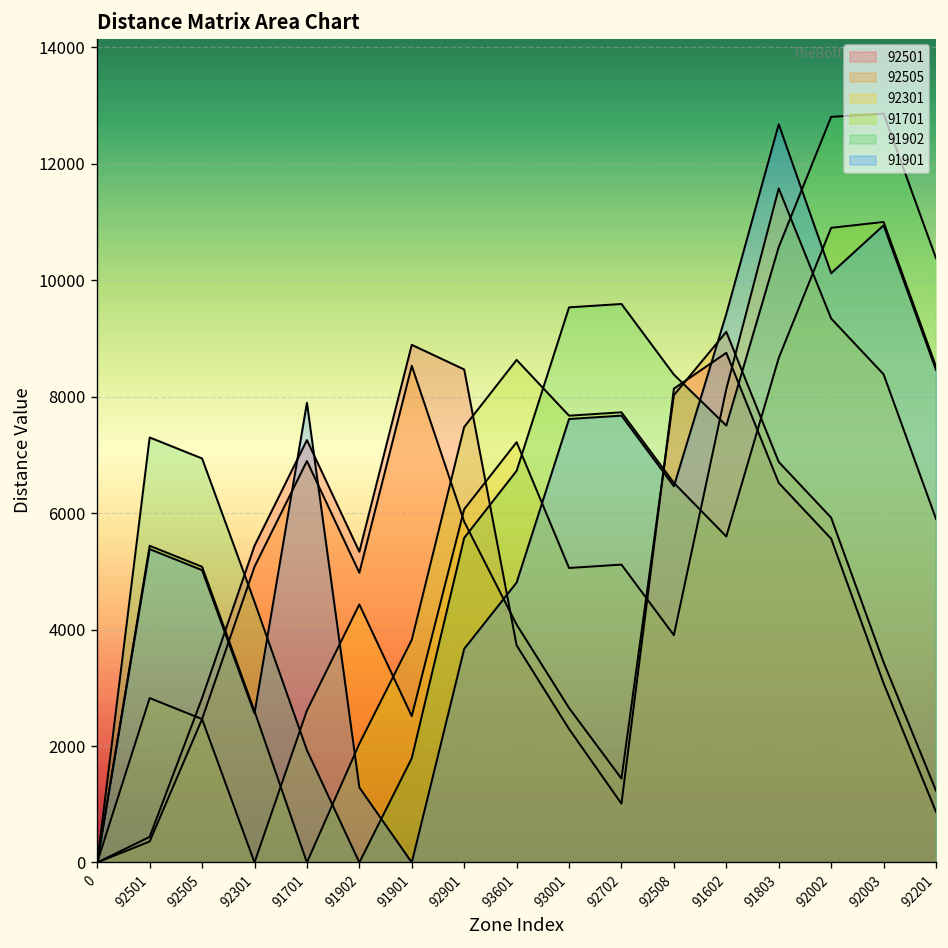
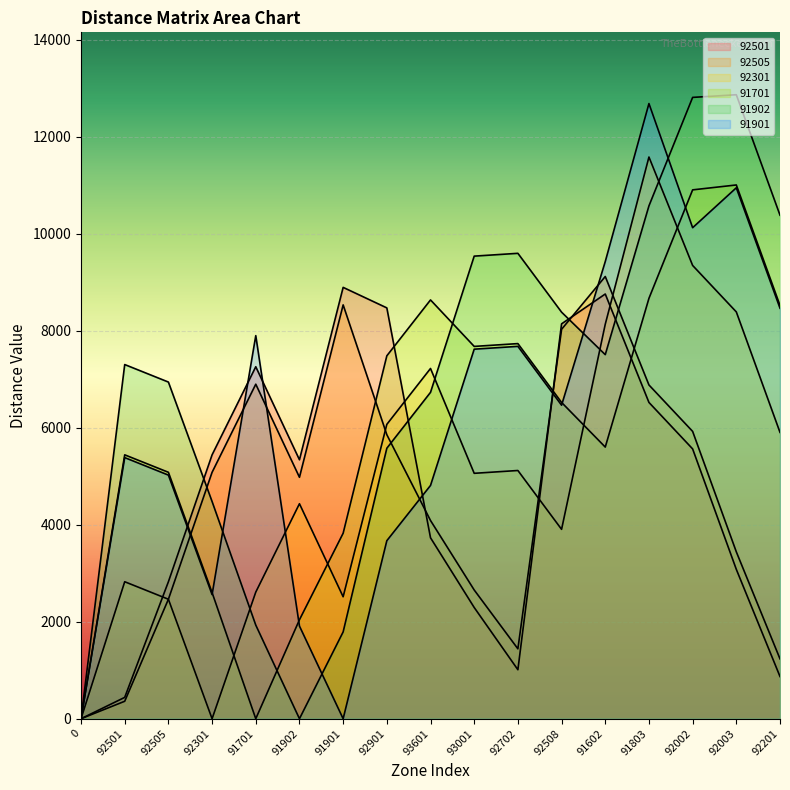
  {
    "91901": {
      "92501": 5400,
      "92505": 5000,
      "91701": 7900,
-     "91902": 1300,
+     "91902": 1900,
      "91901": 0,
      "92901": 3700,
      "93601": 4800,
      "93001": 7600,
      "92702": 7700,
      "92508": 6500,
      "91602": 9400,
      "91803": 12700,
      "92002": 10100,
      "92003": 10900,
      "92201": 8500
    }
  }
